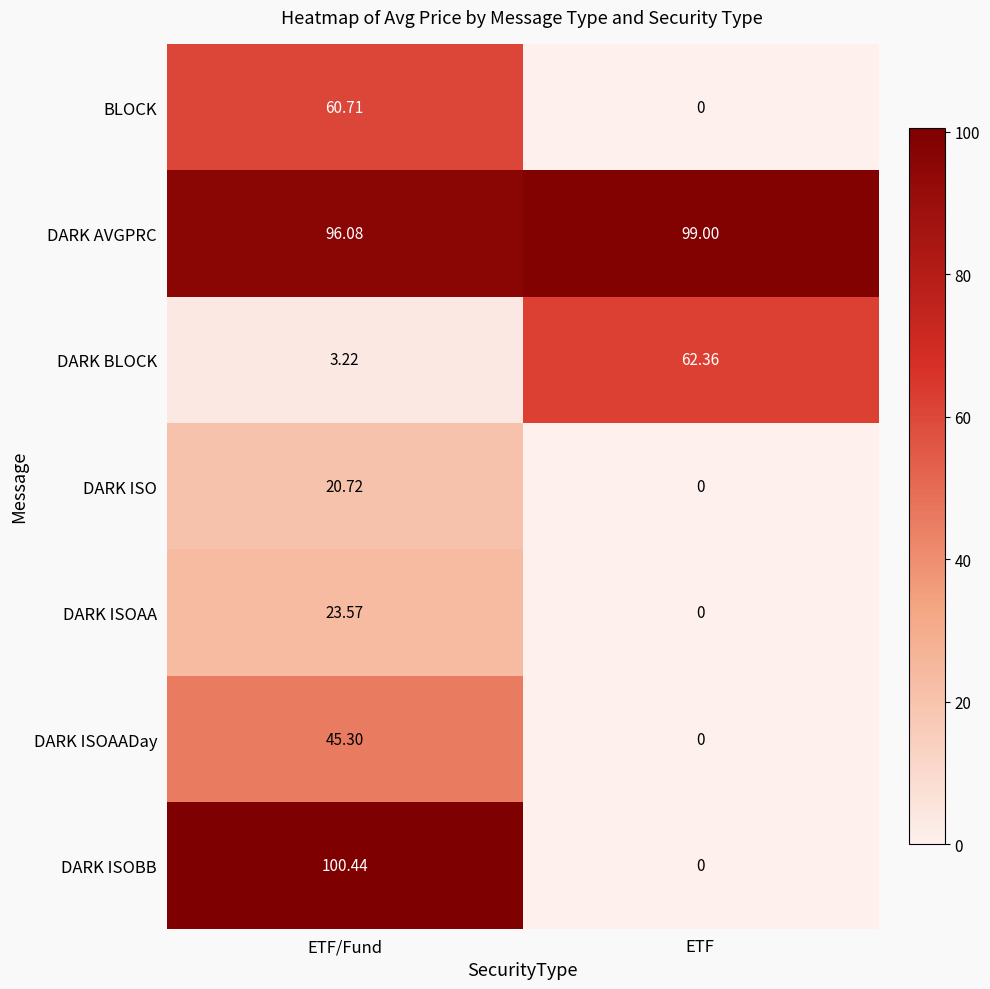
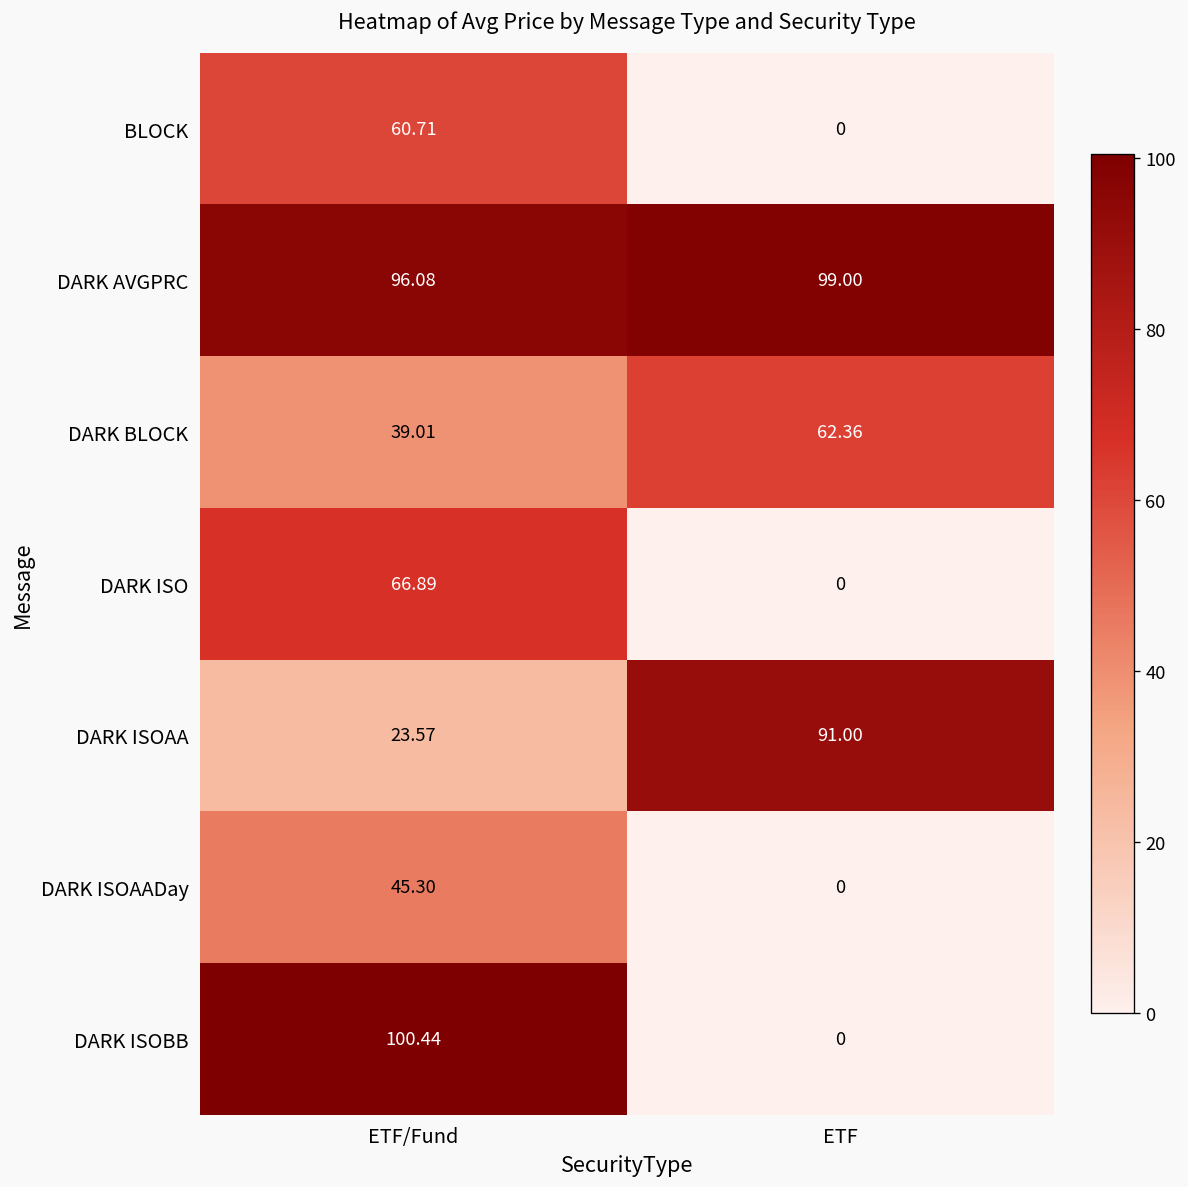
  {
    "BLOCK": {
      "ETF/Fund": 60.71,
      "ETF": 0
    },
    "DARK AVGPRC": {
      "ETF/Fund": 96.08,
      "ETF": 99.00
    },
    "DARK BLOCK": {
-     "ETF/Fund": 3.22,
+     "ETF/Fund": 39.01,
      "ETF": 62.36
    },
    "DARK ISO": {
-     "ETF/Fund": 20.72,
+     "ETF/Fund": 66.89,
      "ETF": 0
    },
    "DARK ISOAA": {
      "ETF/Fund": 23.57,
-     "ETF": 0
+     "ETF": 91.00
    },
    "DARK ISOAADay": {
      "ETF/Fund": 45.30,
      "ETF": 0
    },
    "DARK ISOBB": {
      "ETF/Fund": 100.44,
      "ETF": 0
    }
  }
